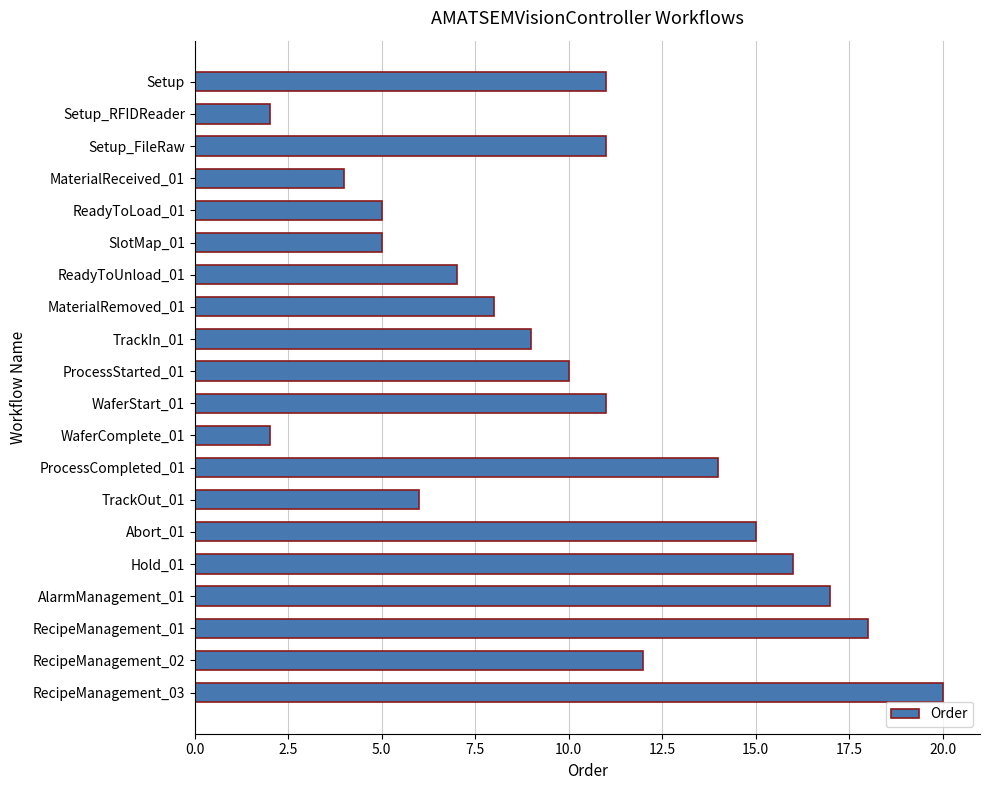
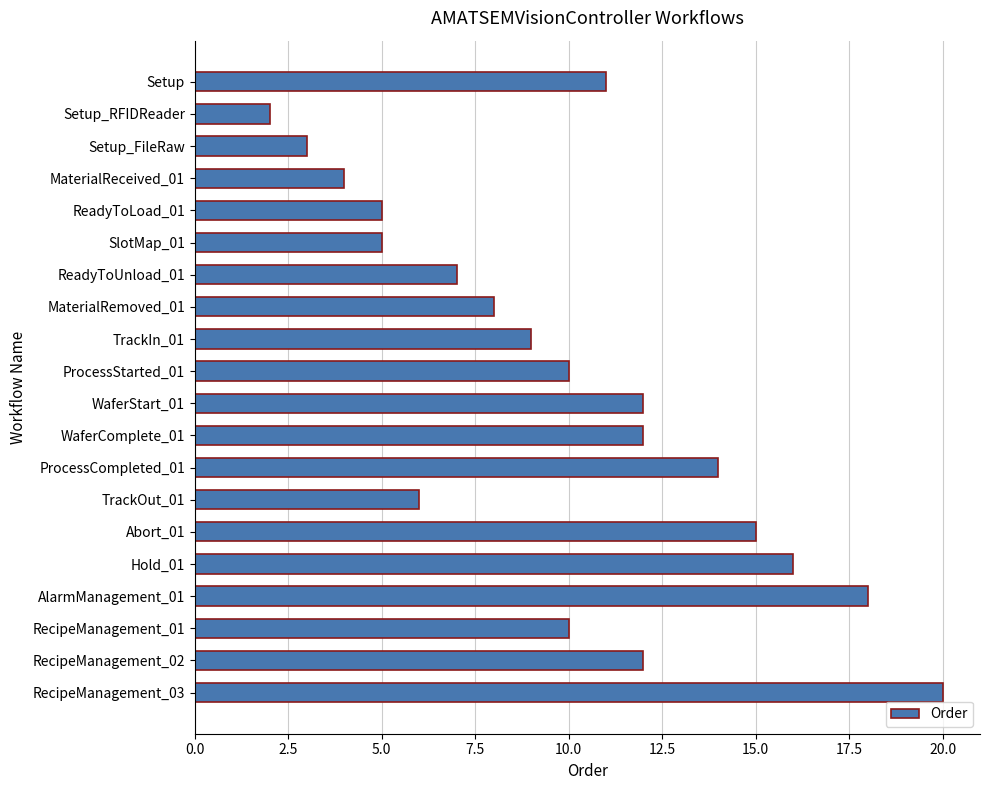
  {
    "Setup": 11,
    "Setup_RFIDReader": 2,
-   "Setup_FileRaw": 11,
+   "Setup_FileRaw": 3,
    "MaterialReceived_01": 4,
    "ReadyToLoad_01": 5,
    "SlotMap_01": 5,
    "ReadyToUnload_01": 7,
    "MaterialRemoved_01": 8,
    "TrackIn_01": 9,
    "ProcessStarted_01": 10,
-   "WaferStart_01": 11,
-   "WaferComplete_01": 2,
+   "WaferStart_01": 12,
+   "WaferComplete_01": 12,
    "ProcessCompleted_01": 14,
    "TrackOut_01": 6,
    "Abort_01": 15,
    "Hold_01": 16,
-   "AlarmManagement_01": 17,
-   "RecipeManagement_01": 18,
+   "AlarmManagement_01": 18,
+   "RecipeManagement_01": 10,
    "RecipeManagement_02": 12,
    "RecipeManagement_03": 20
  }
